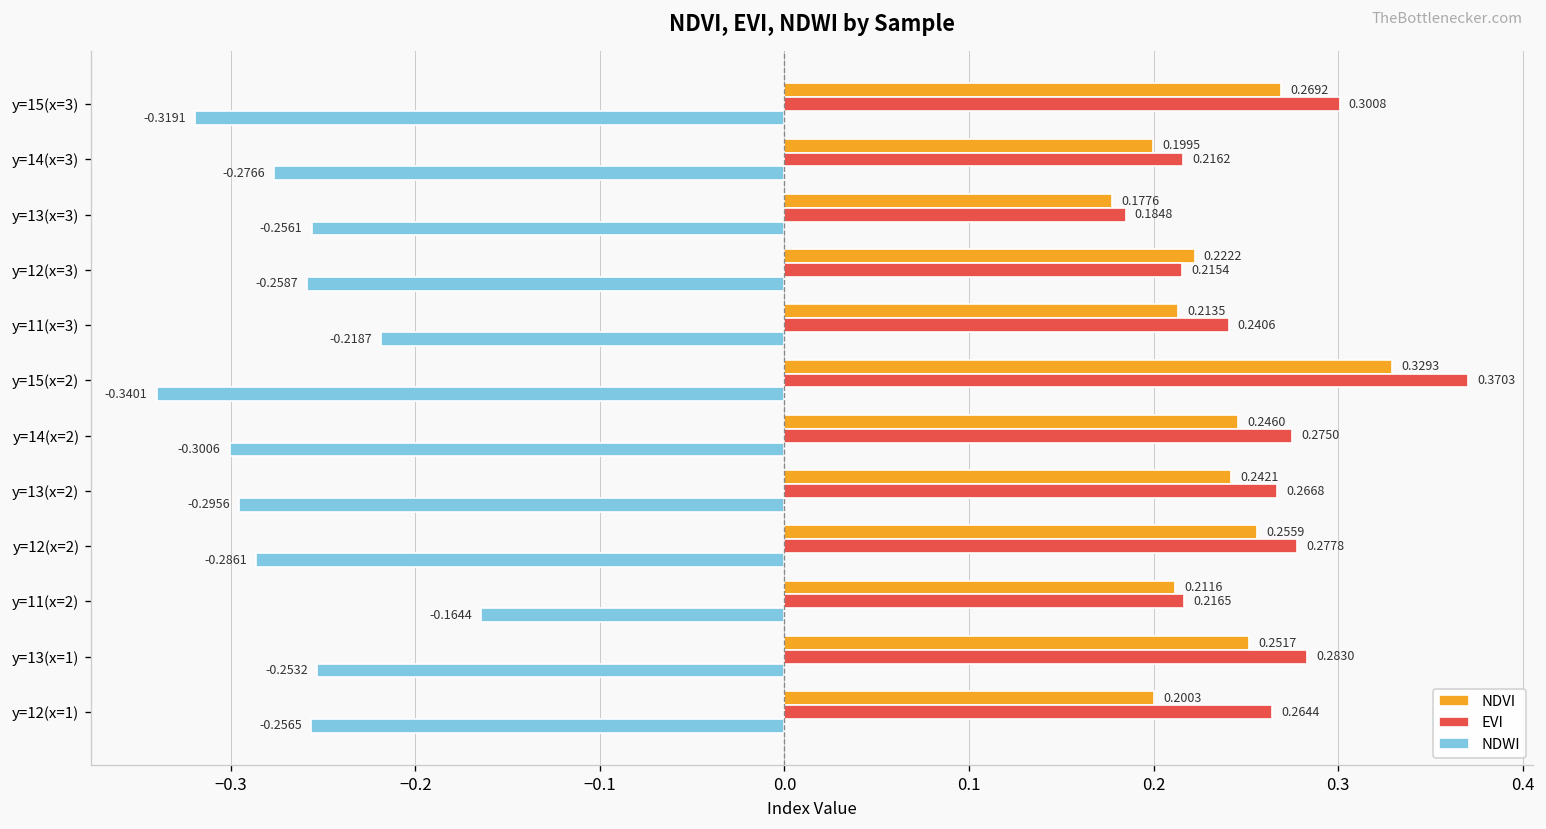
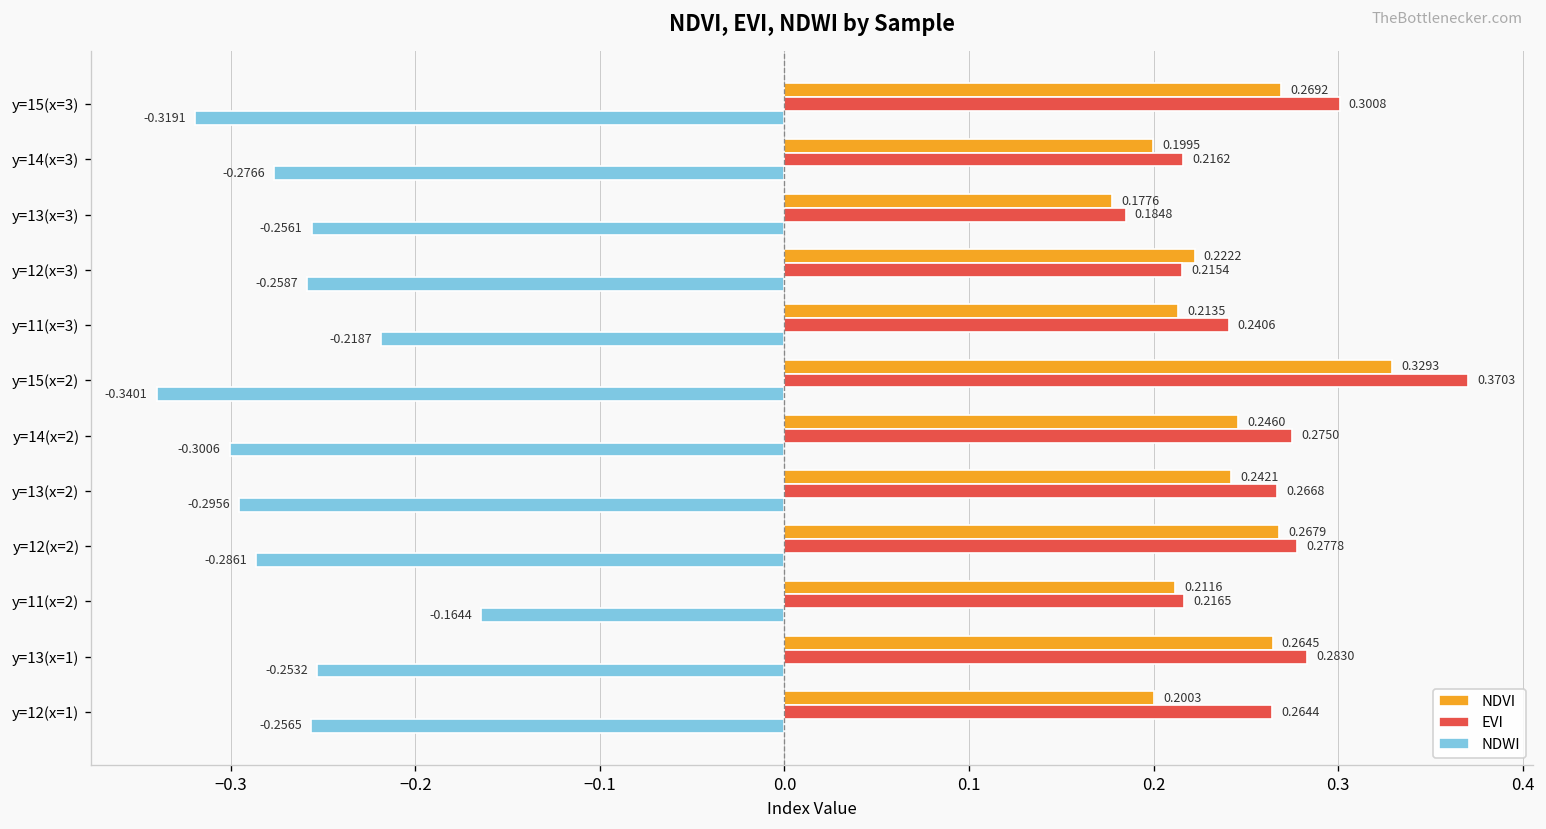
  {
    "NDVI": {
      "y=15(x=3)": 0.2692,
      "y=14(x=3)": 0.1995,
      "y=13(x=3)": 0.1776,
      "y=12(x=3)": 0.2222,
      "y=11(x=3)": 0.2135,
      "y=15(x=2)": 0.3293,
      "y=14(x=2)": 0.2460,
      "y=13(x=2)": 0.2421,
-     "y=12(x=2)": 0.2559,
+     "y=12(x=2)": 0.2679,
      "y=11(x=2)": 0.2116,
-     "y=13(x=1)": 0.2517,
+     "y=13(x=1)": 0.2645,
      "y=12(x=1)": 0.2003
    },
    "EVI": {
      "y=15(x=3)": 0.3008,
      "y=14(x=3)": 0.2162,
      "y=13(x=3)": 0.1848,
      "y=12(x=3)": 0.2154,
      "y=11(x=3)": 0.2406,
      "y=15(x=2)": 0.3703,
      "y=14(x=2)": 0.2750,
      "y=13(x=2)": 0.2668,
      "y=12(x=2)": 0.2778,
      "y=11(x=2)": 0.2165,
      "y=13(x=1)": 0.2830,
      "y=12(x=1)": 0.2644
    },
    "NDWI": {
      "y=15(x=3)": -0.3191,
      "y=14(x=3)": -0.2766,
      "y=13(x=3)": -0.2561,
      "y=12(x=3)": -0.2587,
      "y=11(x=3)": -0.2187,
      "y=15(x=2)": -0.3401,
      "y=14(x=2)": -0.3006,
      "y=13(x=2)": -0.2956,
      "y=12(x=2)": -0.2861,
      "y=11(x=2)": -0.1644,
      "y=13(x=1)": -0.2532,
      "y=12(x=1)": -0.2565
    }
  }
